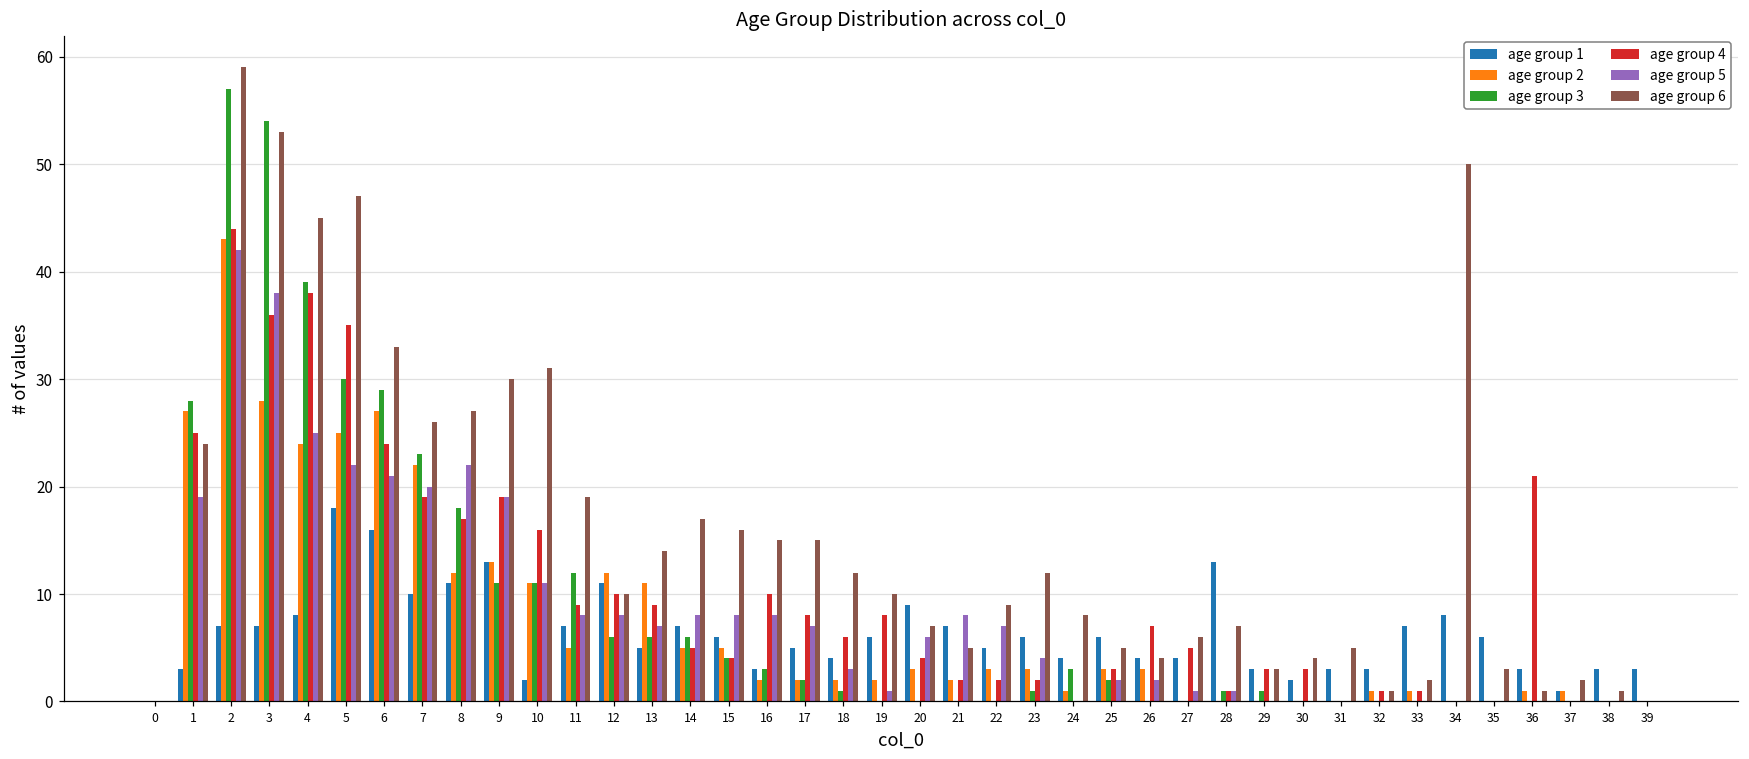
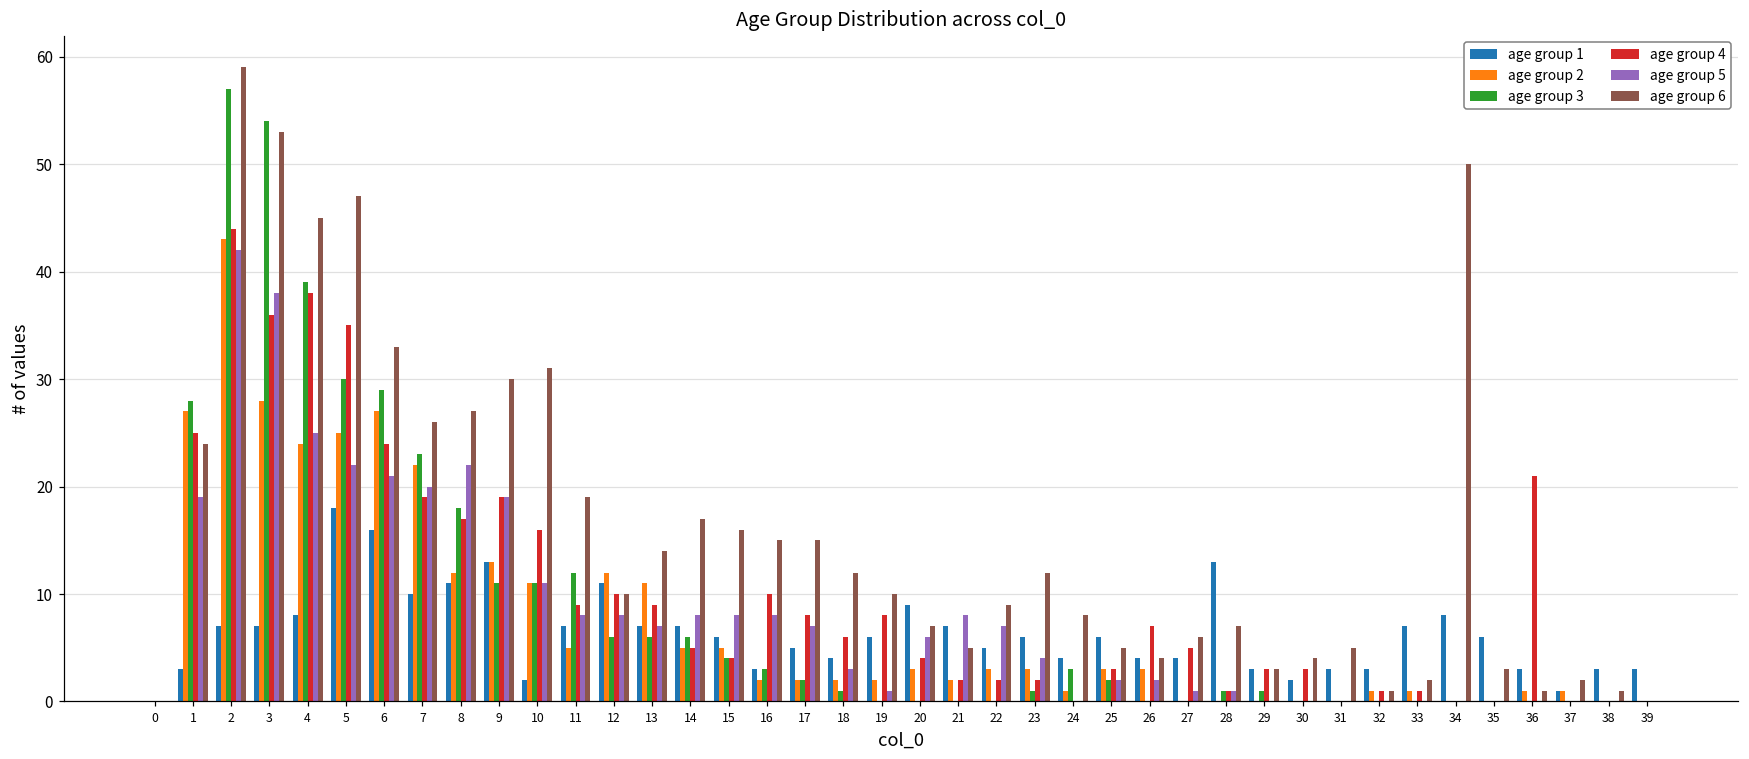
  {
    "age group 1": {
      "0": 0,
      "1": 3,
      "2": 7,
      "3": 7,
      "4": 8,
      "5": 18,
      "6": 16,
      "7": 10,
      "8": 11,
      "9": 13,
      "10": 2,
      "11": 7,
      "12": 11,
-     "13": 5,
+     "13": 7,
      "14": 7,
      "15": 6,
      "16": 3,
      "17": 5,
      "18": 4,
      "19": 6,
      "20": 9,
      "21": 7,
      "22": 5,
      "23": 6,
      "24": 4,
      "25": 6,
      "26": 4,
      "27": 4,
      "28": 13,
      "29": 3,
      "30": 2,
      "31": 3,
      "32": 3,
      "33": 7,
      "34": 8,
      "35": 6,
      "36": 3,
      "37": 1,
      "38": 3,
      "39": 3
    }
  }
